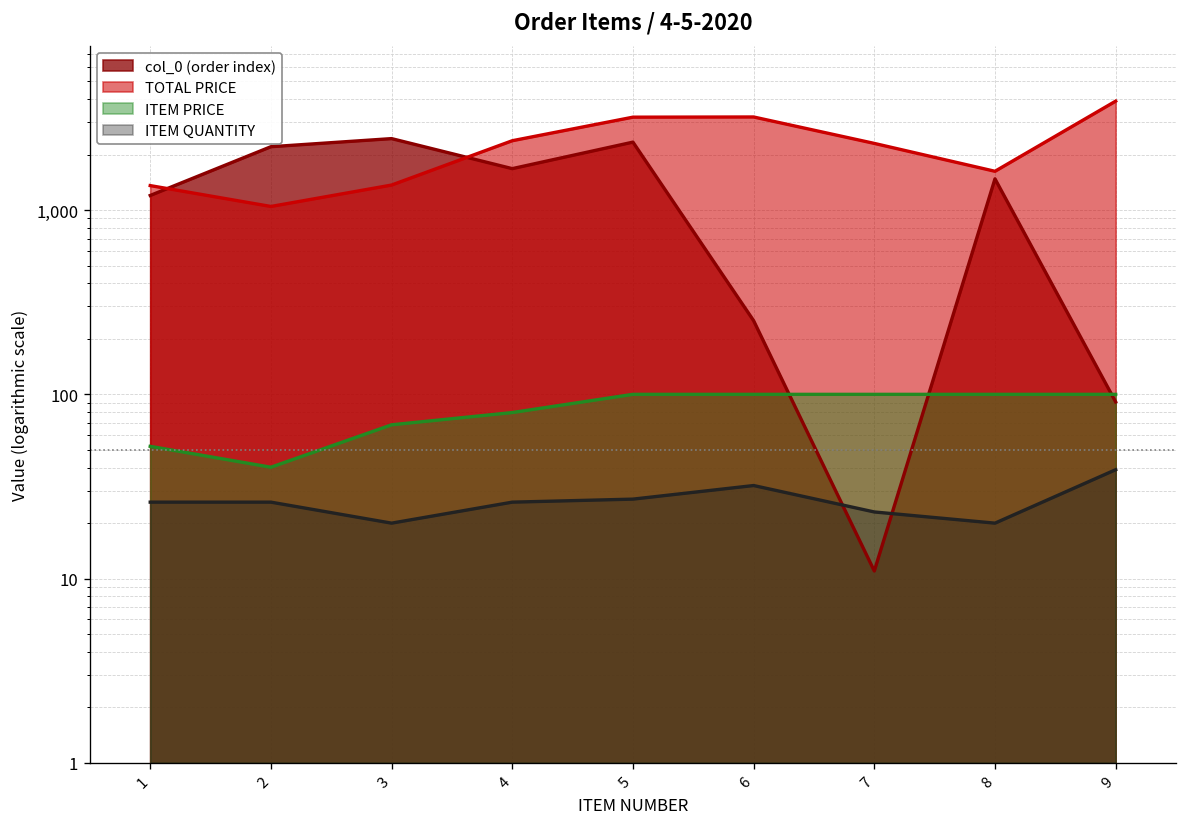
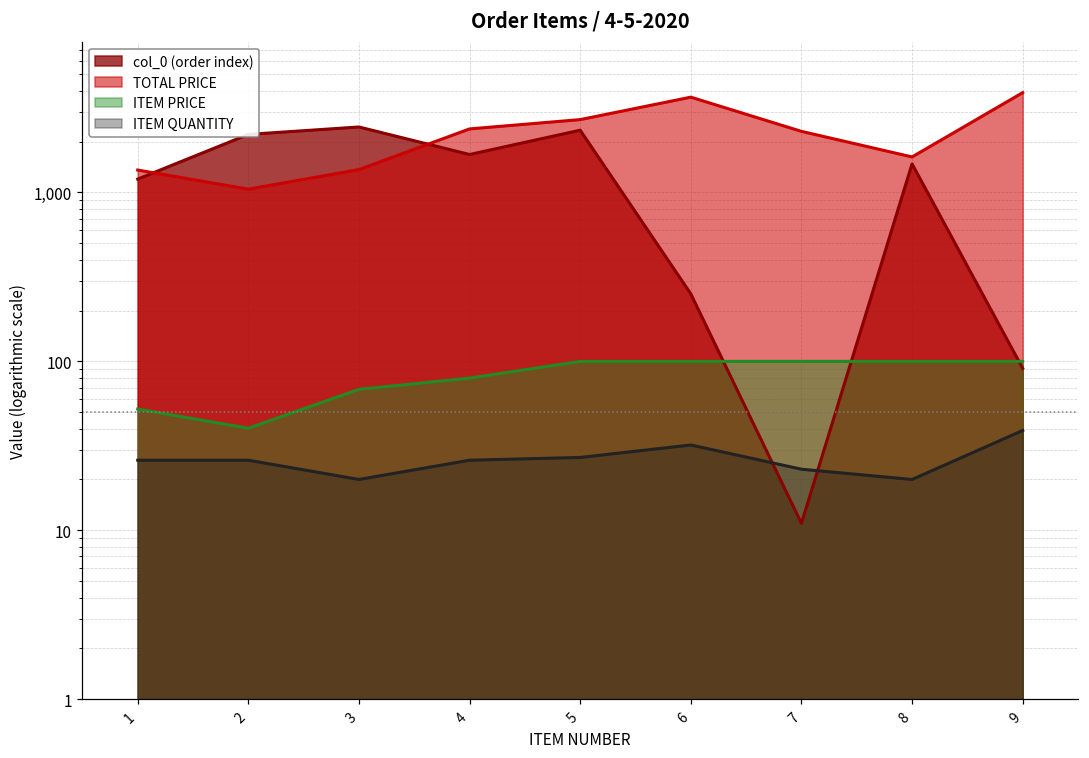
  {
    "TOTAL PRICE": {
      "1": "1,400",
      "2": "1,000",
      "3": "1,400",
      "4": "2,400",
-     "5": "3,200",
-     "6": "3,200",
+     "5": "2,700",
+     "6": "3,700",
      "7": "2,300",
      "8": "1,600",
      "9": "3,900"
    }
  }
